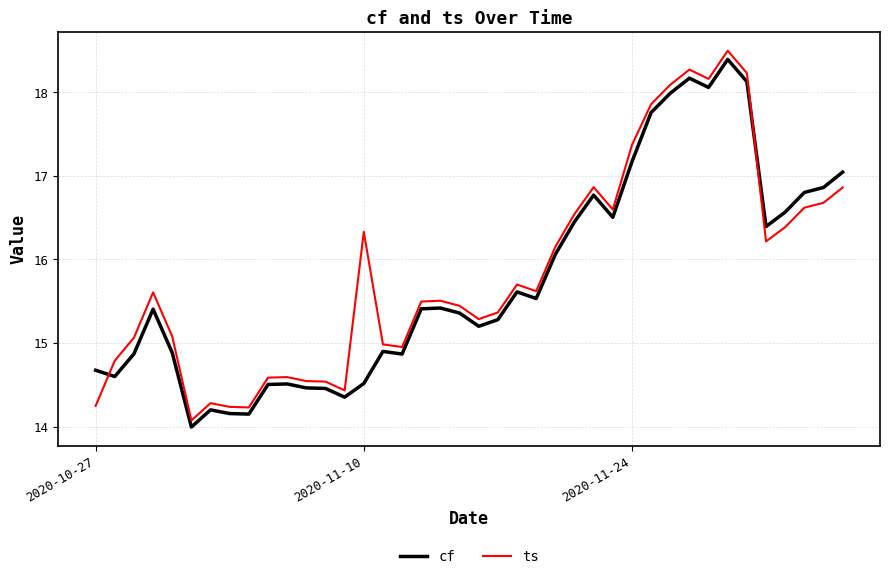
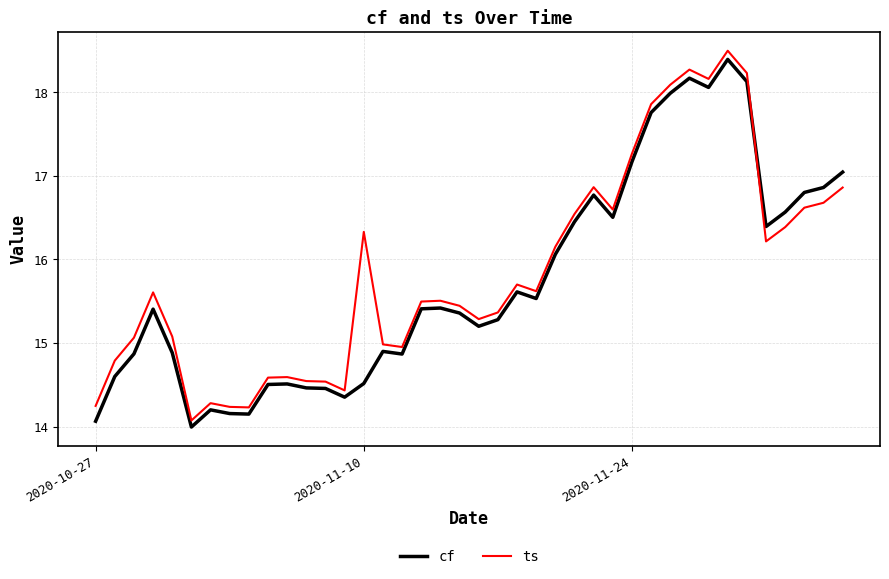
  {
    "cf": {
-     "2020-10-27": 14.7,
+     "2020-10-27": 14.1,
      "2020-11-10": 14.5,
      "2020-11-24": 17.2
    },
    "ts": {
      "2020-10-27": 14.2,
      "2020-11-10": 16.3,
-     "2020-11-24": 17.4
+     "2020-11-24": 17.3
    }
  }
